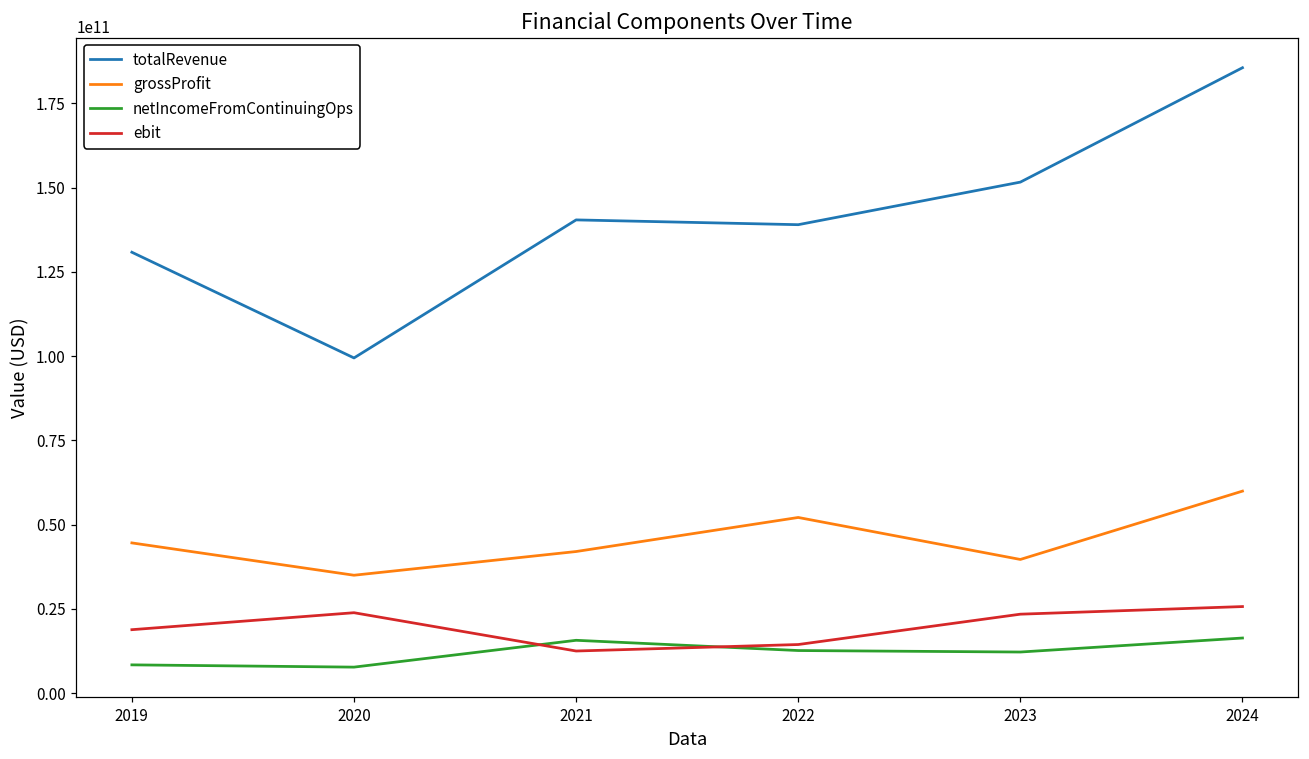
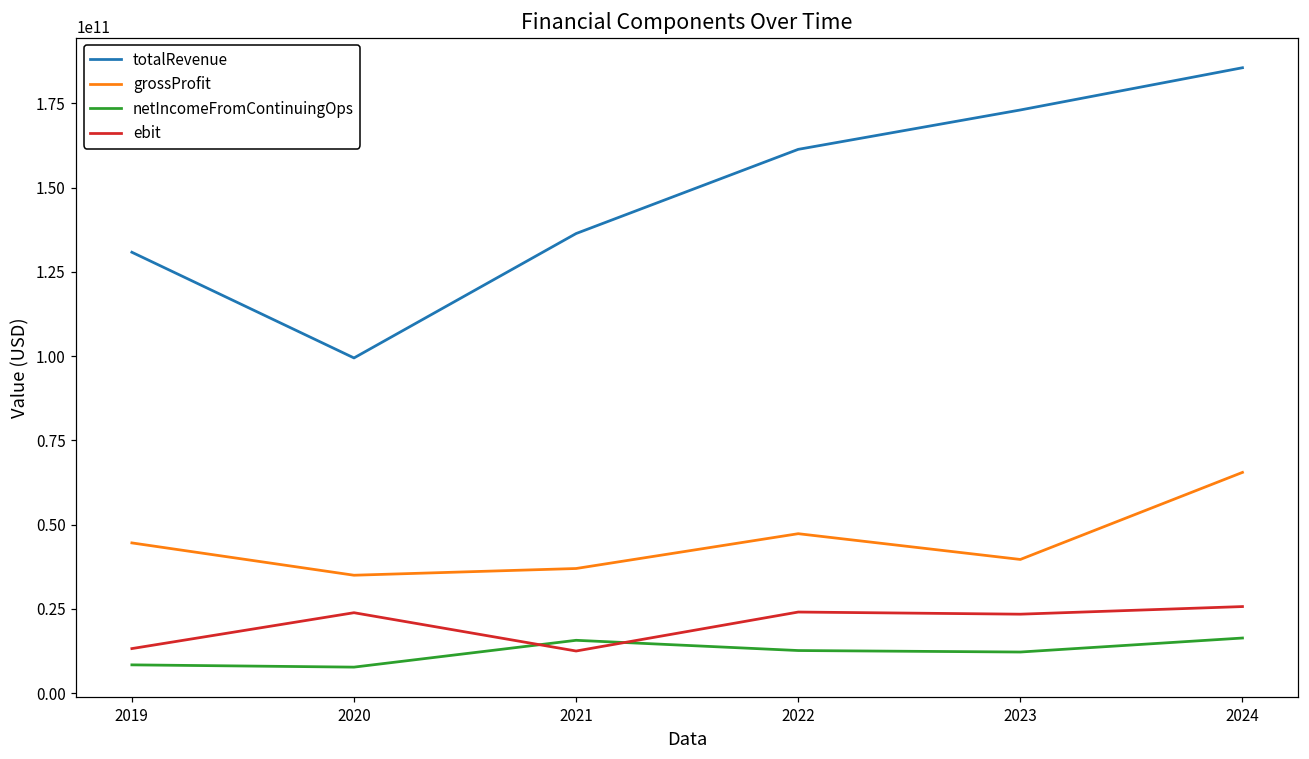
  {
    "totalRevenue": {
      "2019": 131000000000,
      "2020": 99000000000,
-     "2021": 140000000000,
-     "2022": 139000000000,
-     "2023": 152000000000,
+     "2021": 136000000000,
+     "2022": 161000000000,
+     "2023": 173000000000,
      "2024": 186000000000
    },
    "grossProfit": {
      "2019": 45000000000,
      "2020": 35000000000,
-     "2021": 42000000000,
-     "2022": 52000000000,
+     "2021": 37000000000,
+     "2022": 47000000000,
      "2023": 40000000000,
-     "2024": 60000000000
+     "2024": 65000000000
    },
    "netIncomeFromContinuingOps": {
      "2019": 8000000000,
      "2020": 8000000000,
      "2021": 16000000000,
      "2022": 13000000000,
      "2023": 12000000000,
      "2024": 16000000000
    },
    "ebit": {
-     "2019": 19000000000,
+     "2019": 13000000000,
      "2020": 24000000000,
      "2021": 12000000000,
-     "2022": 14000000000,
+     "2022": 24000000000,
      "2023": 23000000000,
      "2024": 26000000000
    }
  }
